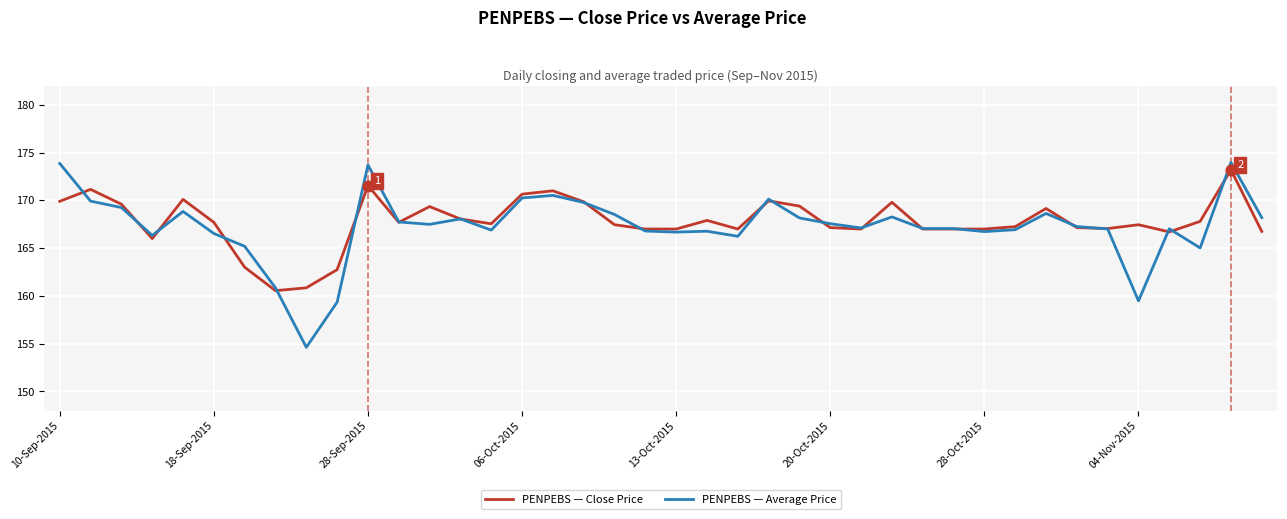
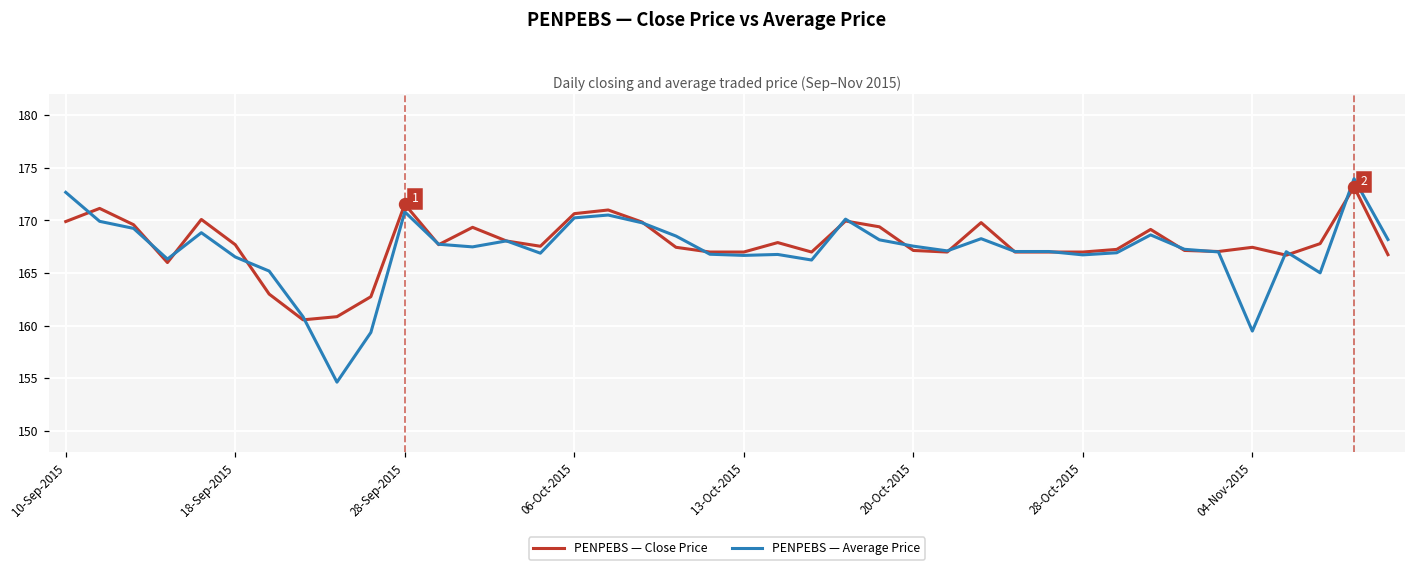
  {
    "PENPEBS — Average Price": {
-     "10-Sep-2015": 174,
+     "10-Sep-2015": 173,
      "18-Sep-2015": 167,
-     "28-Sep-2015": 174,
+     "28-Sep-2015": 171,
      "06-Oct-2015": 170,
      "13-Oct-2015": 167,
      "20-Oct-2015": 168,
      "04-Nov-2015": 159
    }
  }
